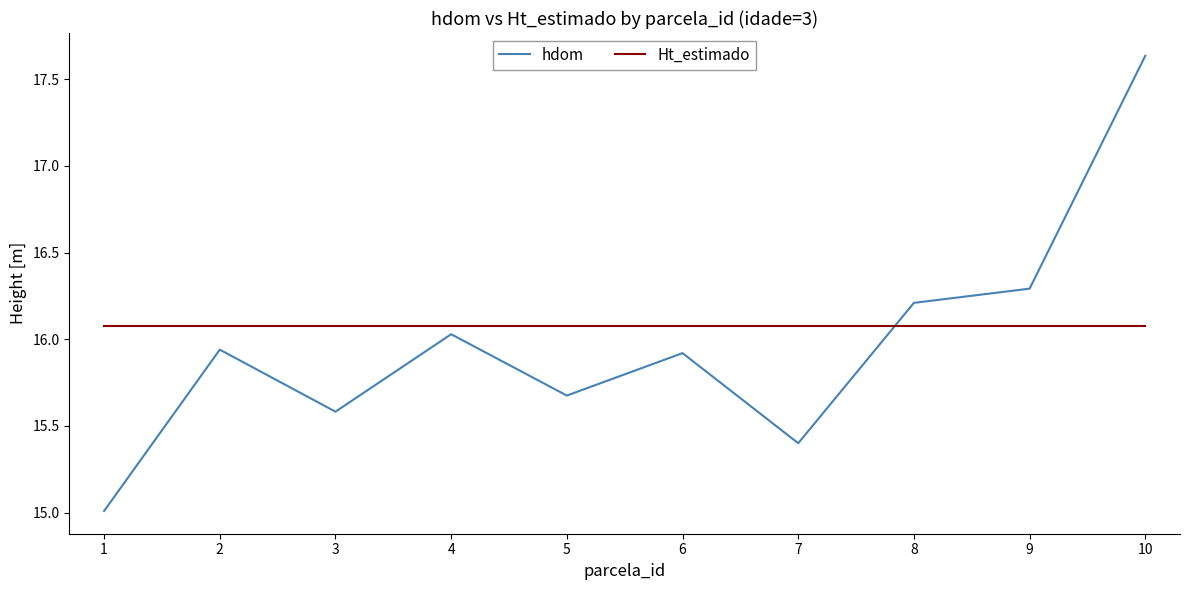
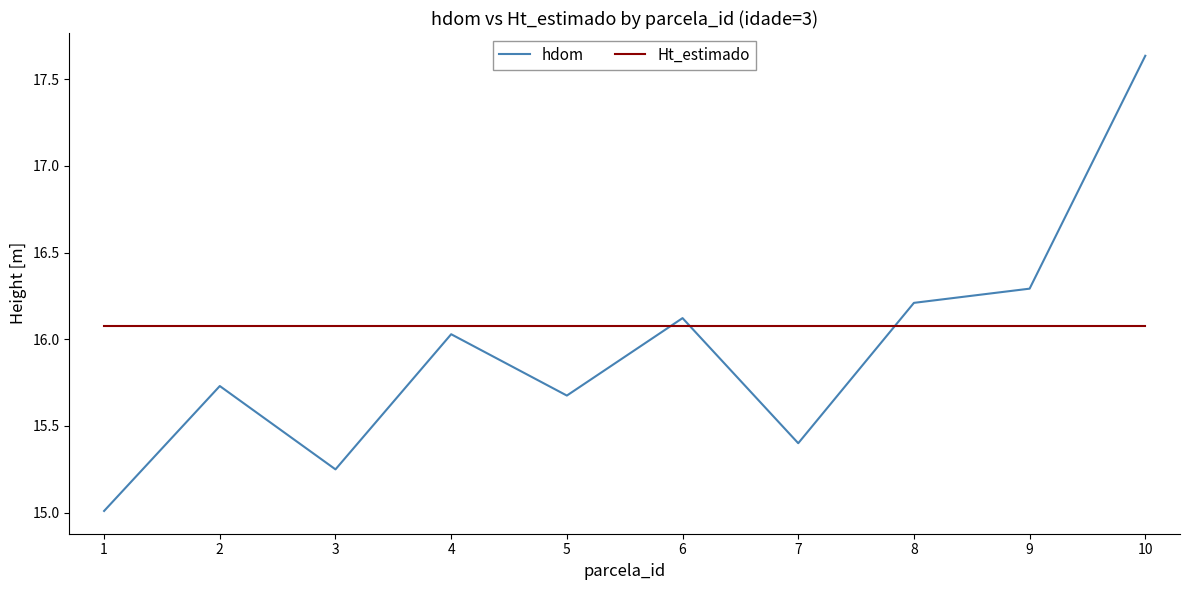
  {
    "hdom": {
      "1": 15.01,
-     "2": 15.94,
-     "3": 15.58,
+     "2": 15.73,
+     "3": 15.25,
      "4": 16.03,
      "5": 15.68,
-     "6": 15.92,
+     "6": 16.12,
      "7": 15.40,
      "8": 16.21,
      "9": 16.29,
      "10": 17.64
    },
    "Ht_estimado": {
      "1": 16.07,
      "2": 16.07,
      "3": 16.07,
      "4": 16.07,
      "5": 16.07,
      "6": 16.07,
      "7": 16.07,
      "8": 16.07,
      "9": 16.07,
      "10": 16.07
    }
  }
